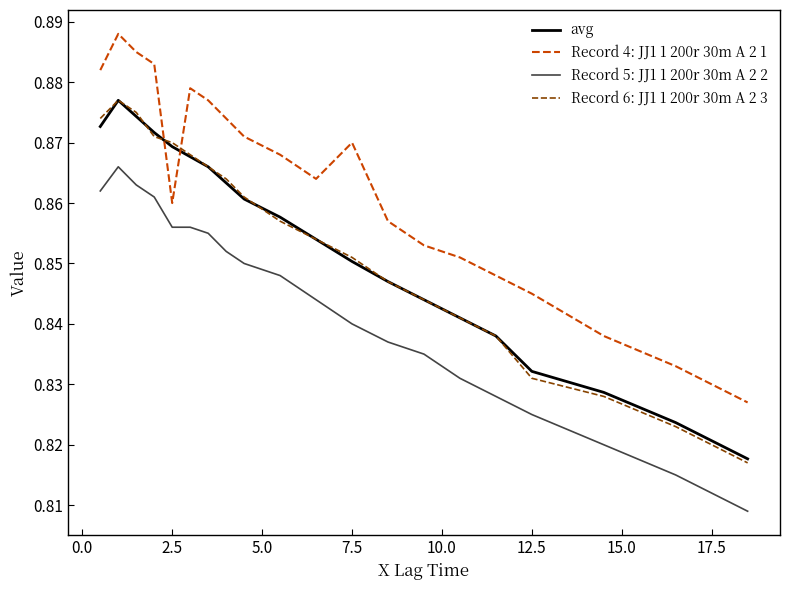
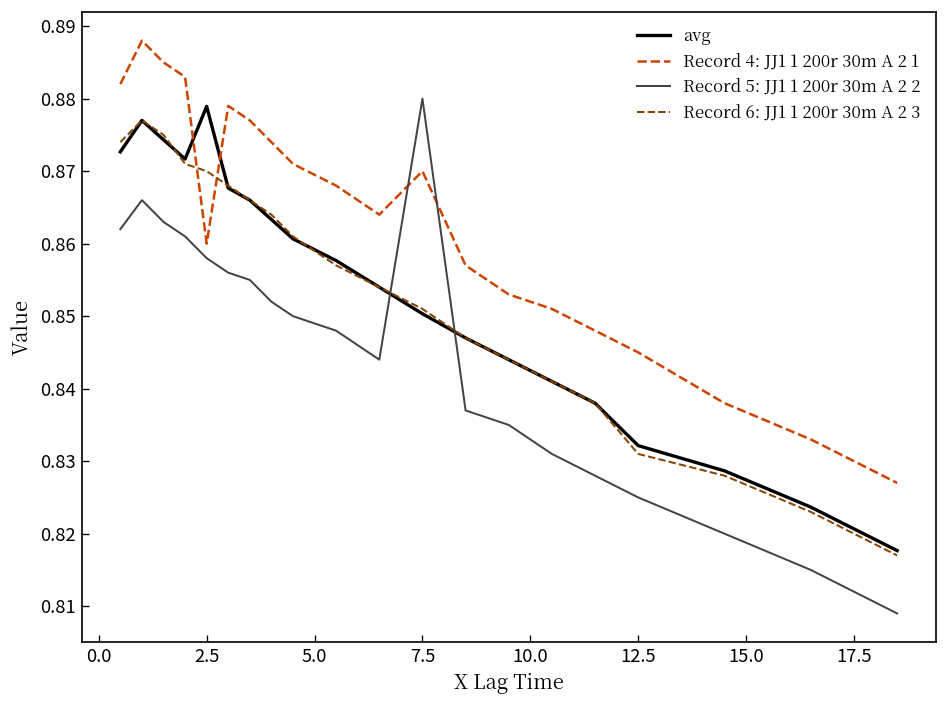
  {
    "avg": {
-     "2.5": 0.869,
+     "2.5": 0.879,
      "7.5": 0.850,
      "12.5": 0.832
    },
    "Record 4: JJ1 1 200r 30m A 2 1": {
      "2.5": 0.860,
      "7.5": 0.870,
      "12.5": 0.845
    },
    "Record 5: JJ1 1 200r 30m A 2 2": {
-     "2.5": 0.856,
-     "7.5": 0.84,
+     "2.5": 0.858,
+     "7.5": 0.88,
      "12.5": 0.825
    },
    "Record 6: JJ1 1 200r 30m A 2 3": {
      "2.5": 0.870,
      "7.5": 0.851,
      "12.5": 0.831
    }
  }
